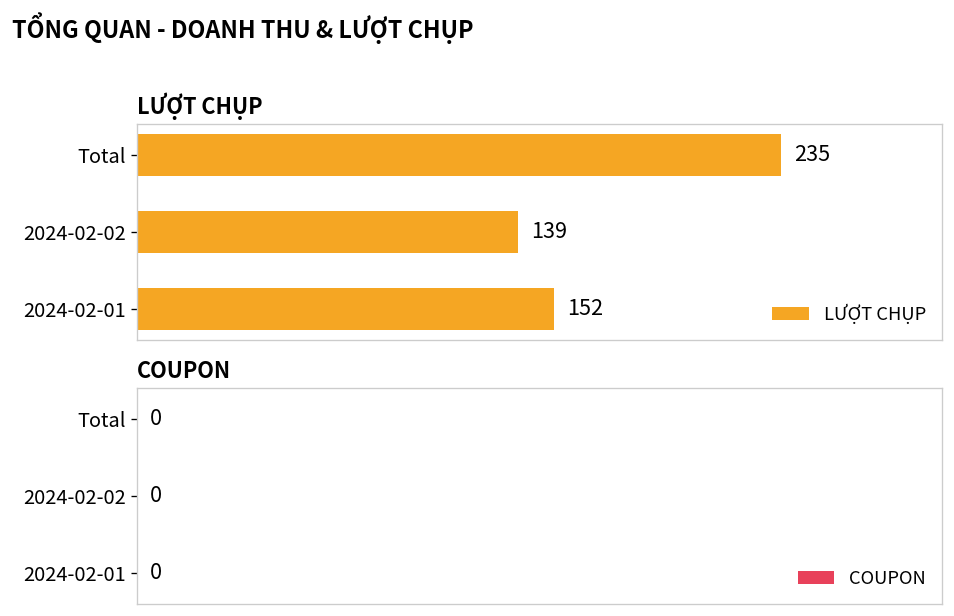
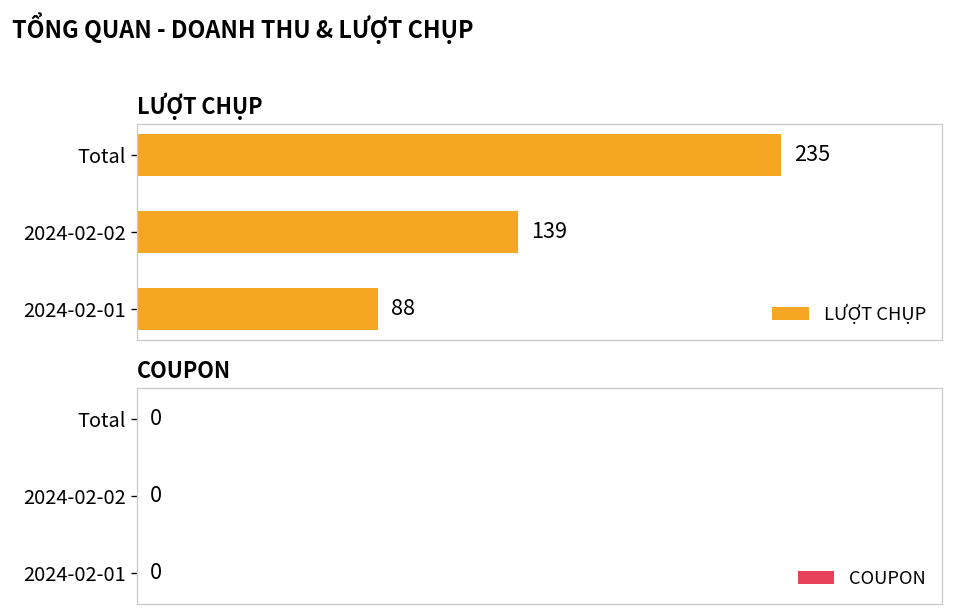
  {
    "LƯỢT CHỤP": {
      "Total": 235,
      "2024-02-02": 139,
-     "2024-02-01": 152
+     "2024-02-01": 88
    },
    "COUPON": {
      "Total": 0,
      "2024-02-02": 0,
      "2024-02-01": 0
    }
  }
